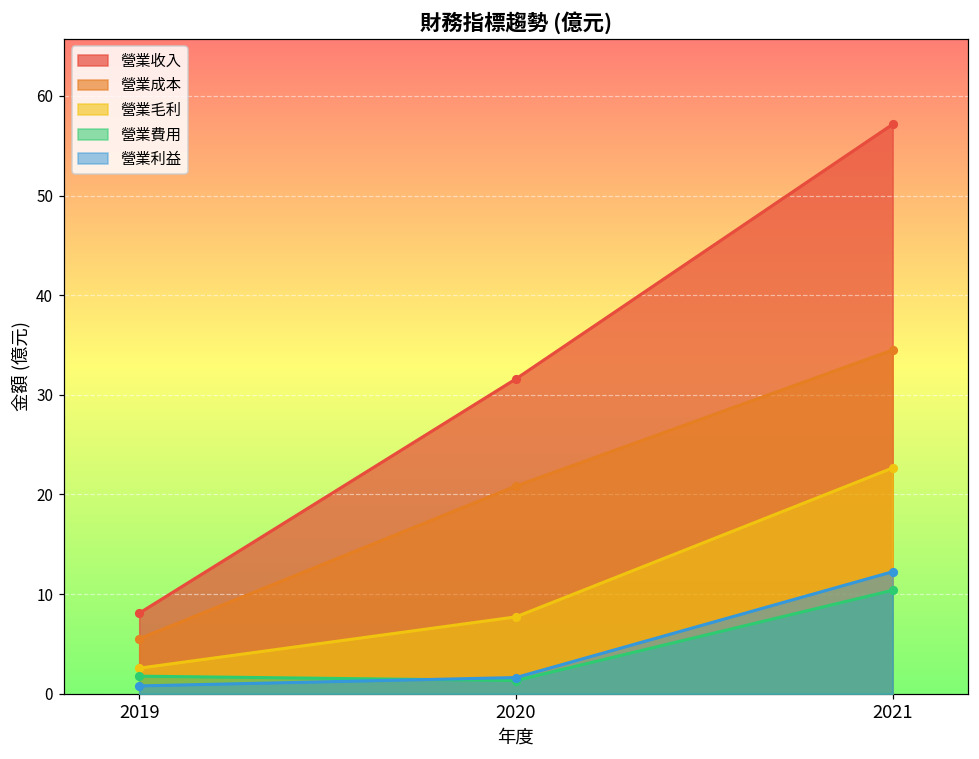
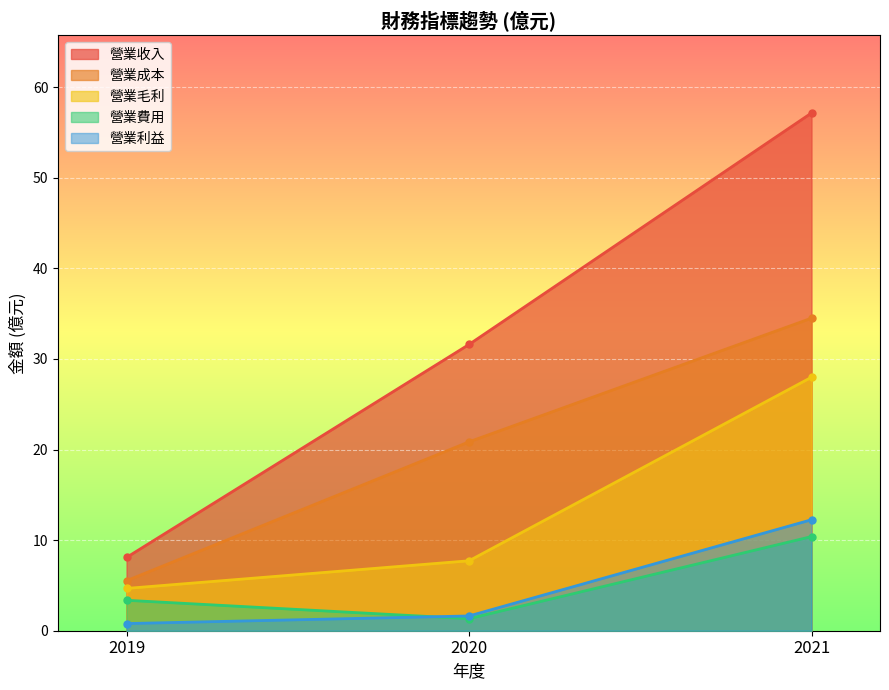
  {
    "營業毛利": {
-     "2019": 3,
+     "2019": 5,
      "2020": 8,
-     "2021": 23
+     "2021": 28
    },
    "營業費用": {
-     "2019": 2,
+     "2019": 3,
      "2020": 1,
      "2021": 10
    },
    "營業利益": {
      "2019": 1,
      "2020": 2,
      "2021": 12
    }
  }
